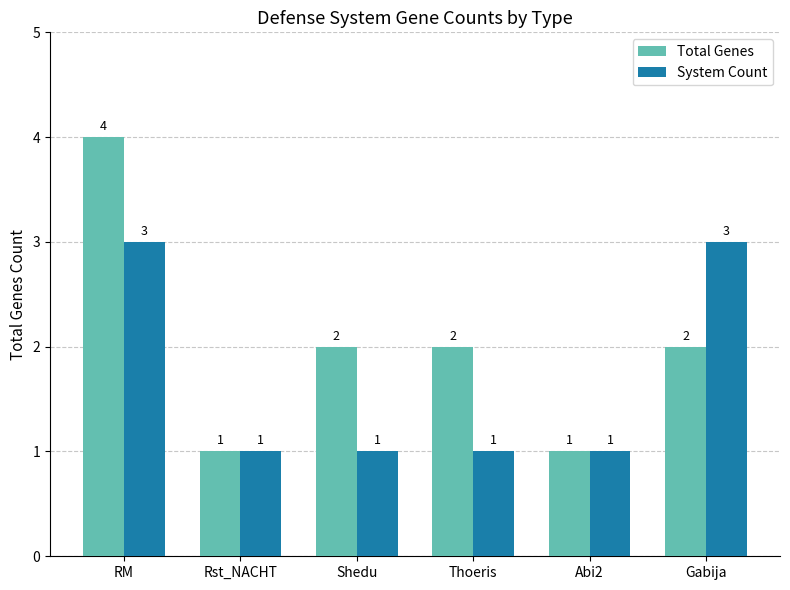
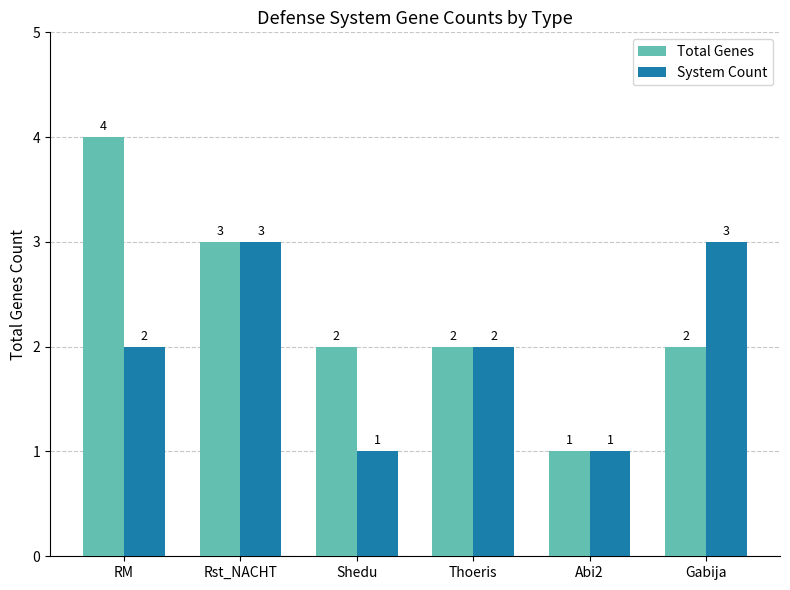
  {
    "Total Genes": {
      "RM": 4,
-     "Rst_NACHT": 1,
+     "Rst_NACHT": 3,
      "Shedu": 2,
      "Thoeris": 2,
      "Abi2": 1,
      "Gabija": 2
    },
    "System Count": {
-     "RM": 3,
-     "Rst_NACHT": 1,
+     "RM": 2,
+     "Rst_NACHT": 3,
      "Shedu": 1,
-     "Thoeris": 1,
+     "Thoeris": 2,
      "Abi2": 1,
      "Gabija": 3
    }
  }
